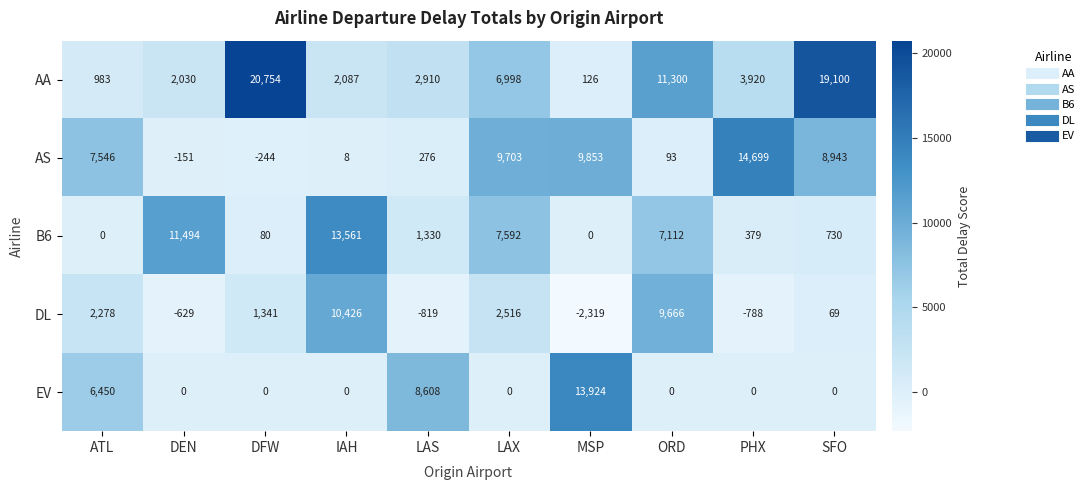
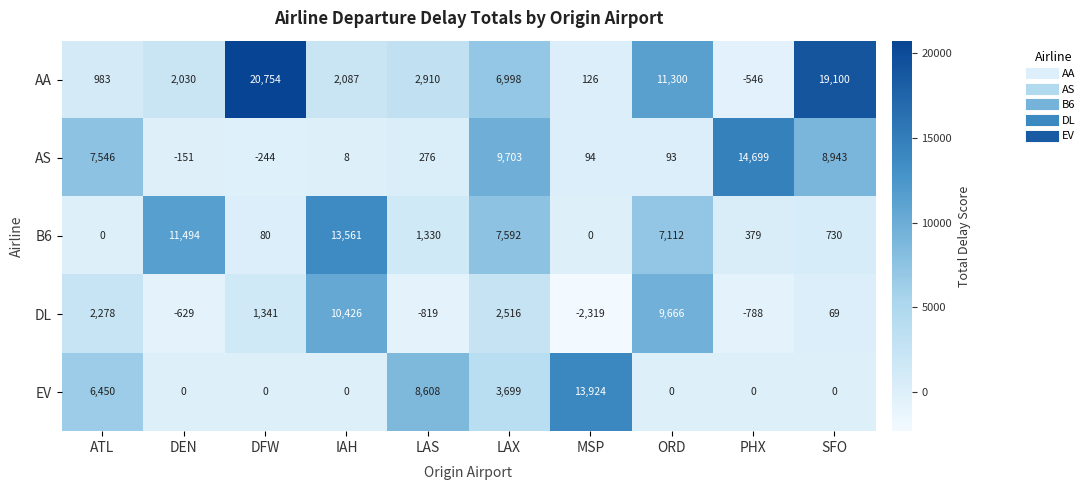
  {
    "AA": {
      "ATL": "983",
      "DEN": "2,030",
      "DFW": "20,754",
      "IAH": "2,087",
      "LAS": "2,910",
      "LAX": "6,998",
      "MSP": "126",
      "ORD": "11,300",
-     "PHX": "3,920",
+     "PHX": "-546",
      "SFO": "19,100"
    },
    "AS": {
      "ATL": "7,546",
      "DEN": "-151",
      "DFW": "-244",
      "IAH": "8",
      "LAS": "276",
      "LAX": "9,703",
-     "MSP": "9,853",
+     "MSP": "94",
      "ORD": "93",
      "PHX": "14,699",
      "SFO": "8,943"
    },
    "B6": {
      "ATL": "0",
      "DEN": "11,494",
      "DFW": "80",
      "IAH": "13,561",
      "LAS": "1,330",
      "LAX": "7,592",
      "MSP": "0",
      "ORD": "7,112",
      "PHX": "379",
      "SFO": "730"
    },
    "DL": {
      "ATL": "2,278",
      "DEN": "-629",
      "DFW": "1,341",
      "IAH": "10,426",
      "LAS": "-819",
      "LAX": "2,516",
      "MSP": "-2,319",
      "ORD": "9,666",
      "PHX": "-788",
      "SFO": "69"
    },
    "EV": {
      "ATL": "6,450",
      "DEN": "0",
      "DFW": "0",
      "IAH": "0",
      "LAS": "8,608",
-     "LAX": "0",
+     "LAX": "3,699",
      "MSP": "13,924",
      "ORD": "0",
      "PHX": "0",
      "SFO": "0"
    }
  }
